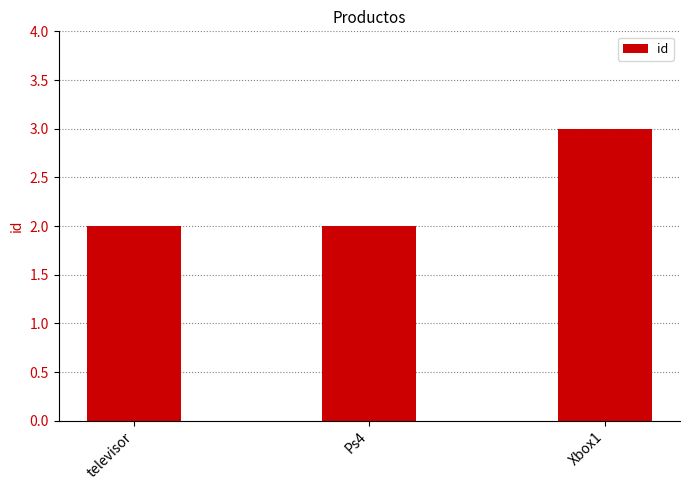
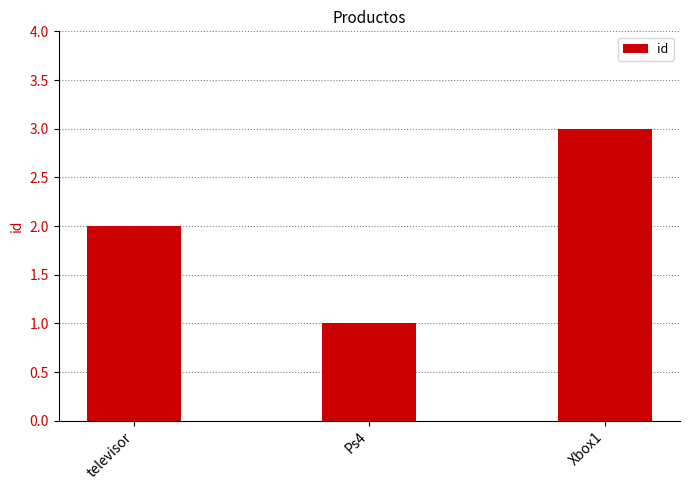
  {
    "televisor": 2,
-   "Ps4": 2,
+   "Ps4": 1,
    "Xbox1": 3
  }
